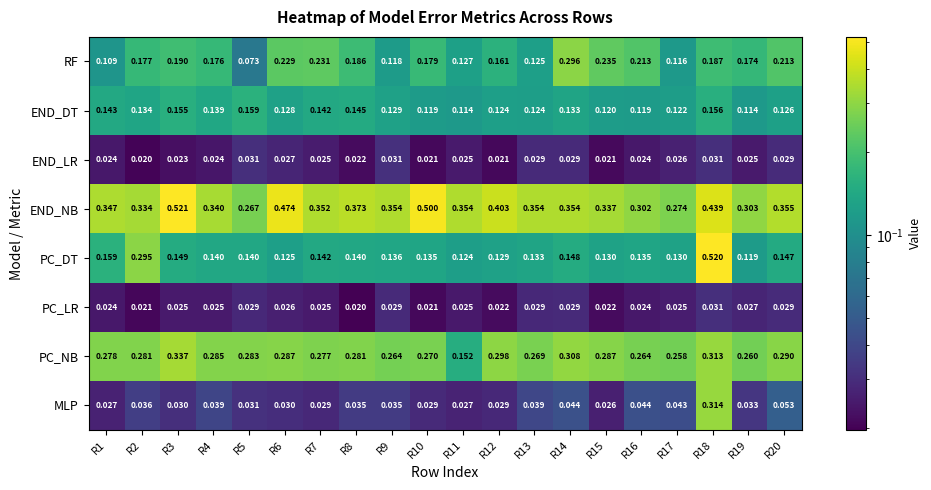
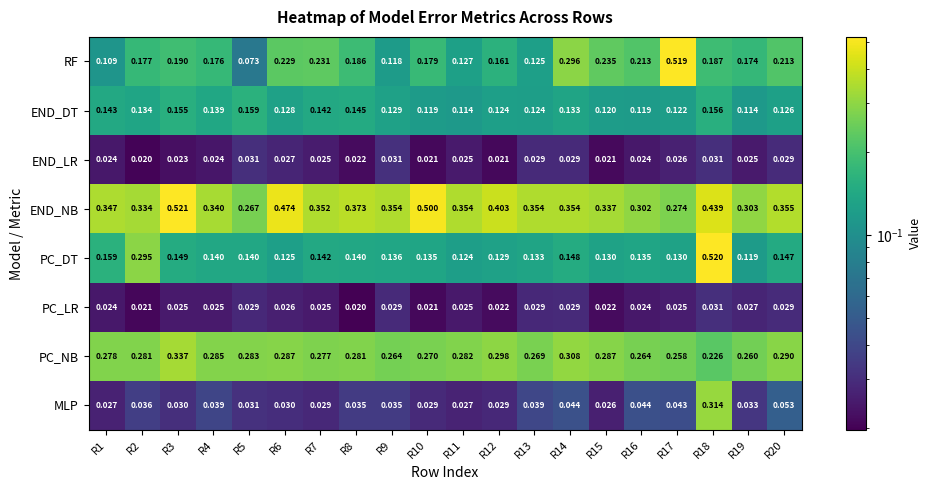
  {
    "RF": {
      "R1": 0.109,
      "R2": 0.177,
      "R3": 0.190,
      "R4": 0.176,
      "R5": 0.073,
      "R6": 0.229,
      "R7": 0.231,
      "R8": 0.186,
      "R9": 0.118,
      "R10": 0.179,
      "R11": 0.127,
      "R12": 0.161,
      "R13": 0.125,
      "R14": 0.296,
      "R15": 0.235,
      "R16": 0.213,
-     "R17": 0.116,
+     "R17": 0.519,
      "R18": 0.187,
      "R19": 0.174,
      "R20": 0.213
    },
    "END_DT": {
      "R1": 0.143,
      "R2": 0.134,
      "R3": 0.155,
      "R4": 0.139,
      "R5": 0.159,
      "R6": 0.128,
      "R7": 0.142,
      "R8": 0.145,
      "R9": 0.129,
      "R10": 0.119,
      "R11": 0.114,
      "R12": 0.124,
      "R13": 0.124,
      "R14": 0.133,
      "R15": 0.120,
      "R16": 0.119,
      "R17": 0.122,
      "R18": 0.156,
      "R19": 0.114,
      "R20": 0.126
    },
    "END_LR": {
      "R1": 0.024,
      "R2": 0.020,
      "R3": 0.023,
      "R4": 0.024,
      "R5": 0.031,
      "R6": 0.027,
      "R7": 0.025,
      "R8": 0.022,
      "R9": 0.031,
      "R10": 0.021,
      "R11": 0.025,
      "R12": 0.021,
      "R13": 0.029,
      "R14": 0.029,
      "R15": 0.021,
      "R16": 0.024,
      "R17": 0.026,
      "R18": 0.031,
      "R19": 0.025,
      "R20": 0.029
    },
    "END_NB": {
      "R1": 0.347,
      "R2": 0.334,
      "R3": 0.521,
      "R4": 0.340,
      "R5": 0.267,
      "R6": 0.474,
      "R7": 0.352,
      "R8": 0.373,
      "R9": 0.354,
      "R10": 0.500,
      "R11": 0.354,
      "R12": 0.403,
      "R13": 0.354,
      "R14": 0.354,
      "R15": 0.337,
      "R16": 0.302,
      "R17": 0.274,
      "R18": 0.439,
      "R19": 0.303,
      "R20": 0.355
    },
    "PC_DT": {
      "R1": 0.159,
      "R2": 0.295,
      "R3": 0.149,
      "R4": 0.140,
      "R5": 0.140,
      "R6": 0.125,
      "R7": 0.142,
      "R8": 0.140,
      "R9": 0.136,
      "R10": 0.135,
      "R11": 0.124,
      "R12": 0.129,
      "R13": 0.133,
      "R14": 0.148,
      "R15": 0.130,
      "R16": 0.135,
      "R17": 0.130,
      "R18": 0.520,
      "R19": 0.119,
      "R20": 0.147
    },
    "PC_LR": {
      "R1": 0.024,
      "R2": 0.021,
      "R3": 0.025,
      "R4": 0.025,
      "R5": 0.029,
      "R6": 0.026,
      "R7": 0.025,
      "R8": 0.020,
      "R9": 0.029,
      "R10": 0.021,
      "R11": 0.025,
      "R12": 0.022,
      "R13": 0.029,
      "R14": 0.029,
      "R15": 0.022,
      "R16": 0.024,
      "R17": 0.025,
      "R18": 0.031,
      "R19": 0.027,
      "R20": 0.029
    },
    "PC_NB": {
      "R1": 0.278,
      "R2": 0.281,
      "R3": 0.337,
      "R4": 0.285,
      "R5": 0.283,
      "R6": 0.287,
      "R7": 0.277,
      "R8": 0.281,
      "R9": 0.264,
      "R10": 0.270,
-     "R11": 0.152,
+     "R11": 0.282,
      "R12": 0.298,
      "R13": 0.269,
      "R14": 0.308,
      "R15": 0.287,
      "R16": 0.264,
      "R17": 0.258,
-     "R18": 0.313,
+     "R18": 0.226,
      "R19": 0.260,
      "R20": 0.290
    },
    "MLP": {
      "R1": 0.027,
      "R2": 0.036,
      "R3": 0.030,
      "R4": 0.039,
      "R5": 0.031,
      "R6": 0.030,
      "R7": 0.029,
      "R8": 0.035,
      "R9": 0.035,
      "R10": 0.029,
      "R11": 0.027,
      "R12": 0.029,
      "R13": 0.039,
      "R14": 0.044,
      "R15": 0.026,
      "R16": 0.044,
      "R17": 0.043,
      "R18": 0.314,
      "R19": 0.033,
      "R20": 0.053
    }
  }
